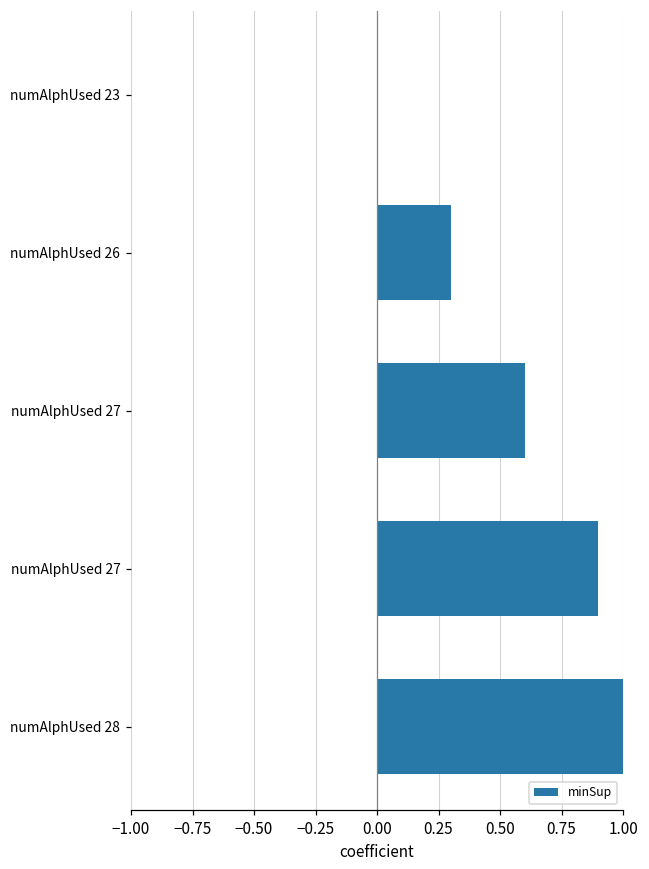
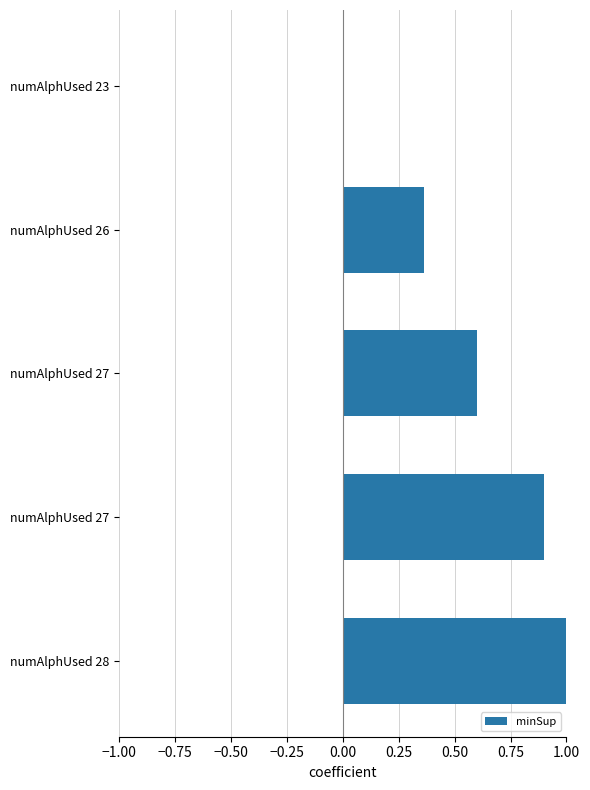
  {
-   "numAlphUsed 26": 0.30,
+   "numAlphUsed 26": 0.36,
    "numAlphUsed 28": 1.00
  }
